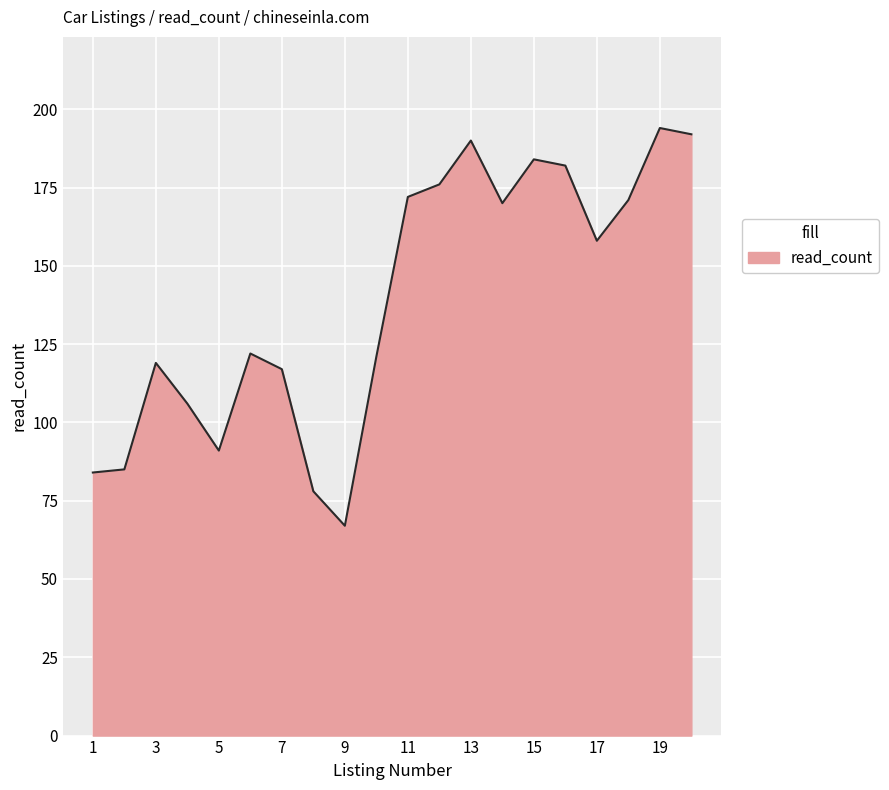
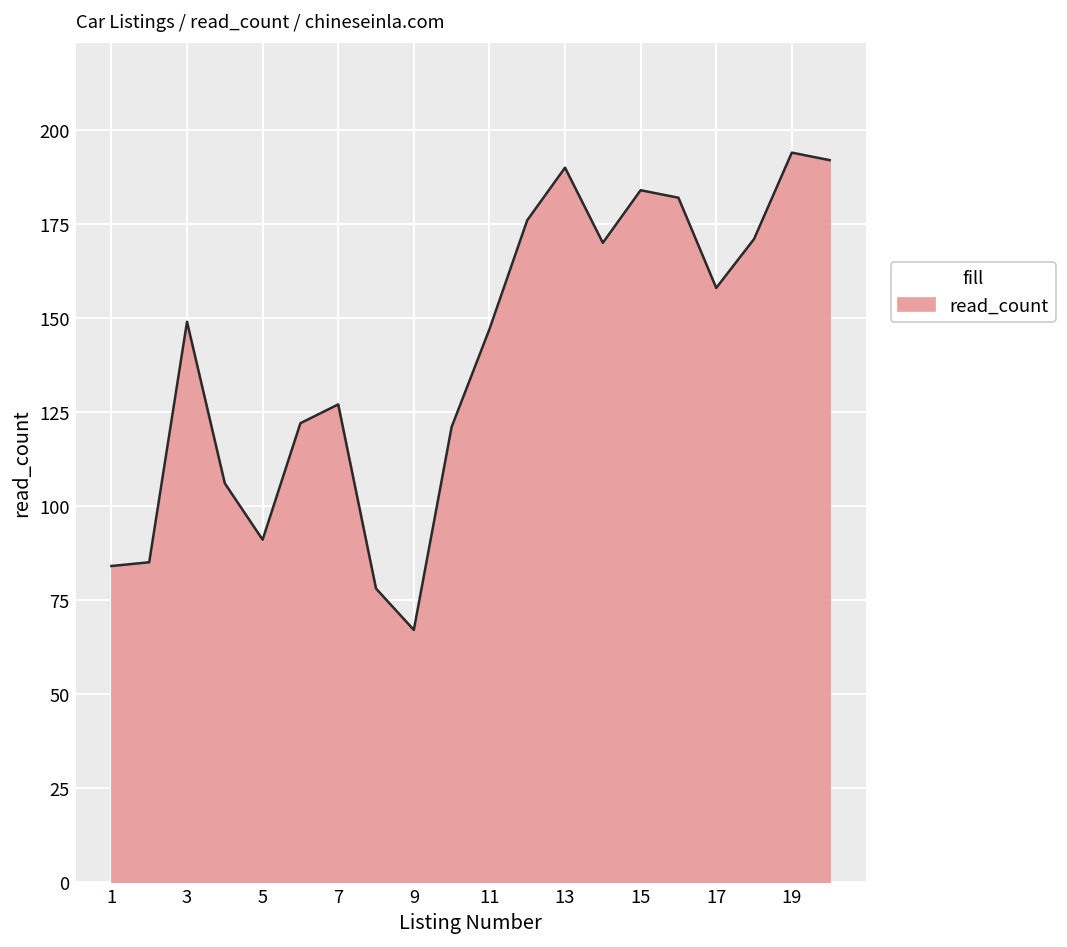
  {
    "1": 84,
-   "3": 119,
+   "3": 149,
    "5": 91,
-   "7": 117,
+   "7": 127,
    "9": 67,
-   "11": 172,
+   "11": 147,
    "13": 190,
    "15": 184,
    "17": 158,
    "19": 194
  }
